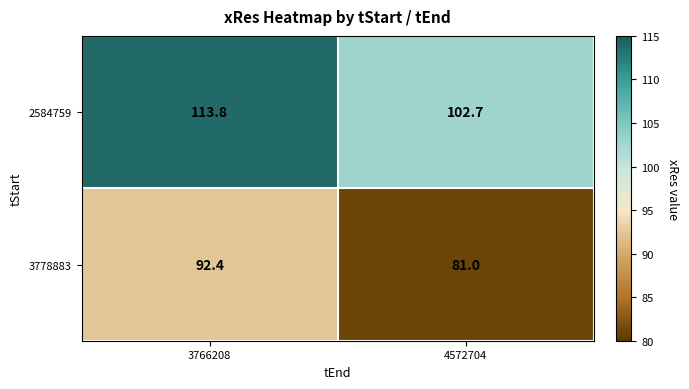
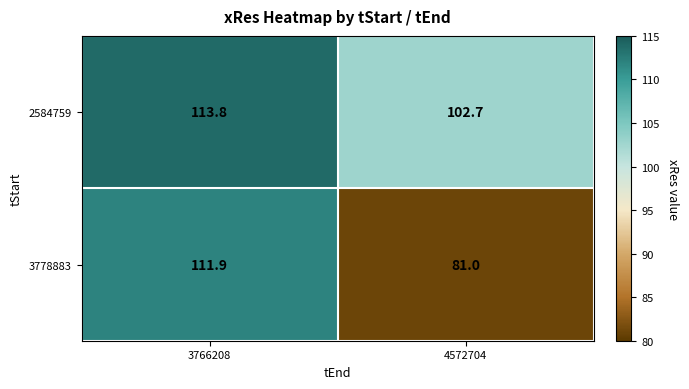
  {
    "2584759": {
      "3766208": 113.8,
      "4572704": 102.7
    },
    "3778883": {
-     "3766208": 92.4,
+     "3766208": 111.9,
      "4572704": 81.0
    }
  }
